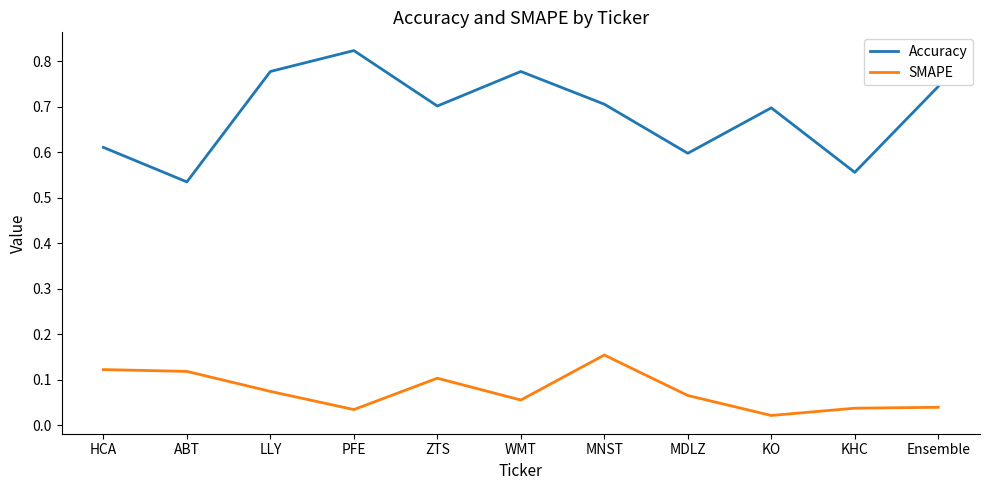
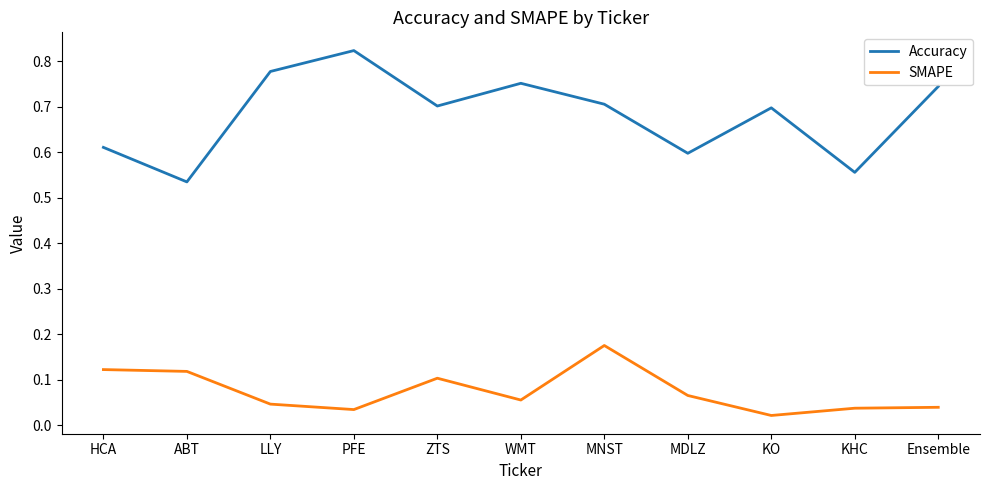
  {
    "Accuracy": {
      "HCA": 0.61,
      "ABT": 0.54,
      "LLY": 0.78,
      "PFE": 0.82,
      "ZTS": 0.70,
-     "WMT": 0.78,
+     "WMT": 0.75,
      "MNST": 0.71,
      "MDLZ": 0.60,
      "KO": 0.70,
      "KHC": 0.56,
      "Ensemble": 0.75
    },
    "SMAPE": {
      "HCA": 0.12,
      "ABT": 0.12,
-     "LLY": 0.07,
+     "LLY": 0.05,
      "PFE": 0.03,
      "ZTS": 0.10,
      "WMT": 0.06,
-     "MNST": 0.15,
+     "MNST": 0.18,
      "MDLZ": 0.07,
      "KO": 0.02,
      "KHC": 0.04,
      "Ensemble": 0.04
    }
  }
